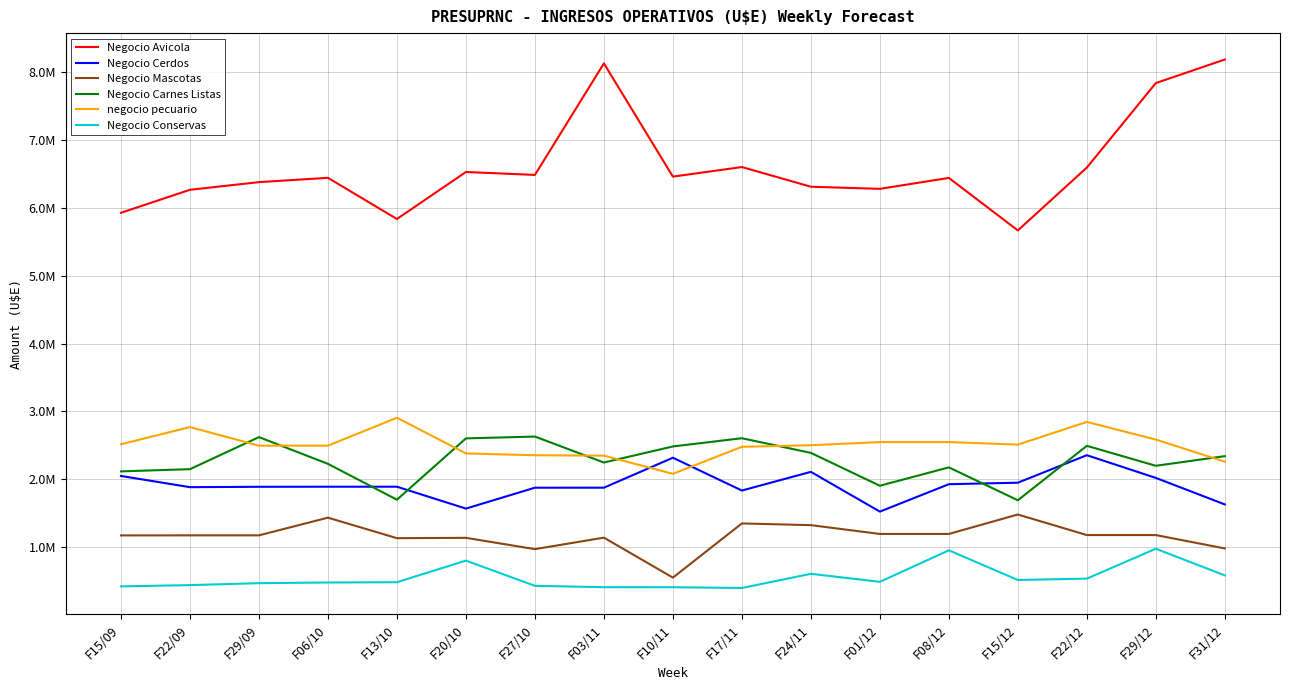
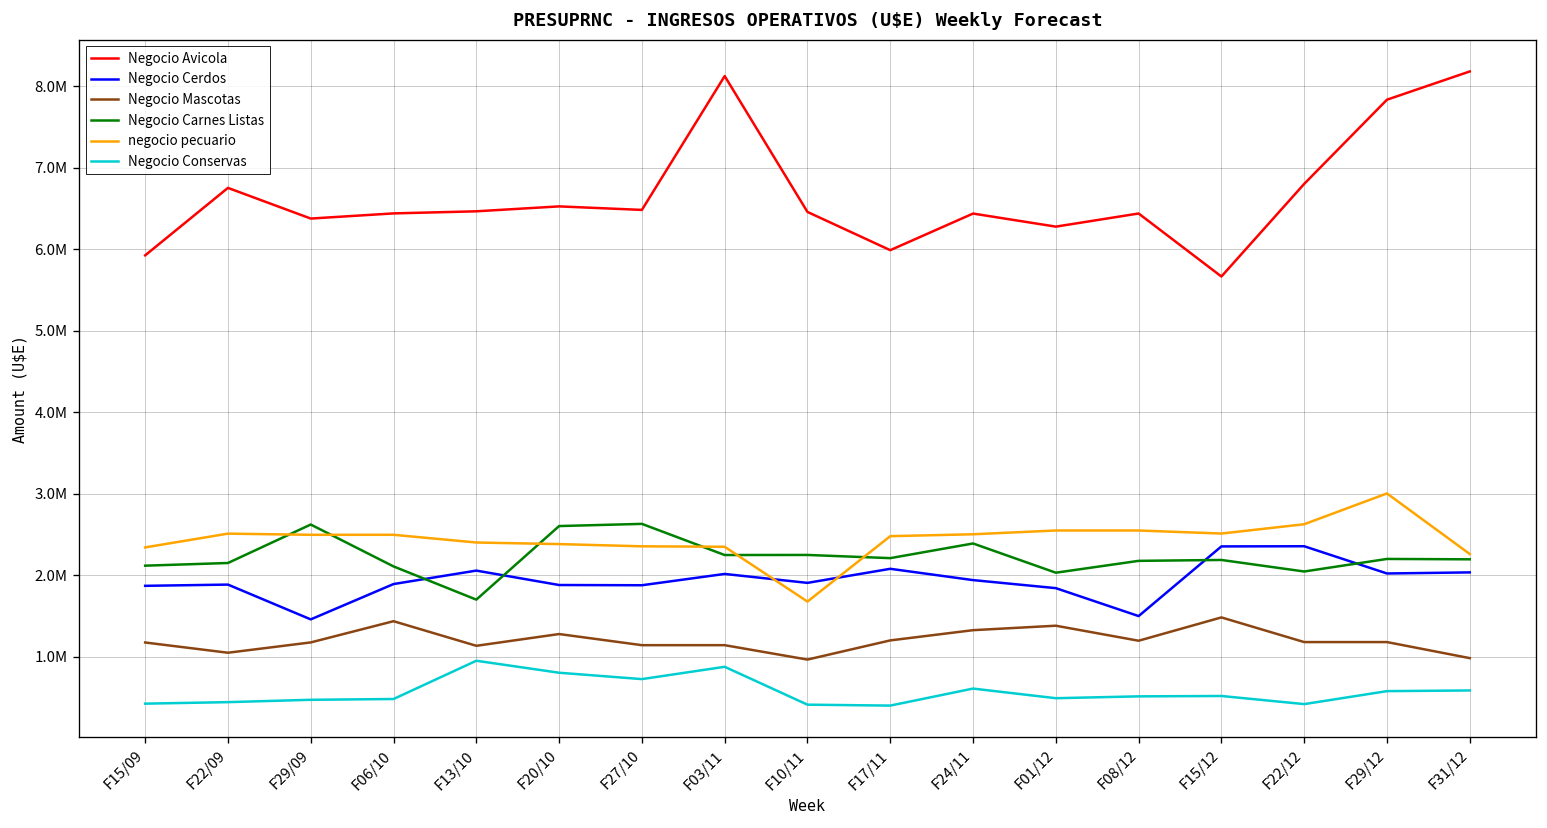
  {
    "Negocio Avicola": {
      "F15/09": 5900000,
-     "F22/09": 6300000,
+     "F22/09": 6800000,
      "F29/09": 6400000,
      "F06/10": 6400000,
-     "F13/10": 5800000,
+     "F13/10": 6500000,
      "F20/10": 6500000,
      "F27/10": 6500000,
      "F03/11": 8100000,
      "F10/11": 6500000,
-     "F17/11": 6600000,
-     "F24/11": 6300000,
+     "F17/11": 6000000,
+     "F24/11": 6400000,
      "F01/12": 6300000,
      "F08/12": 6400000,
      "F15/12": 5700000,
-     "F22/12": 6600000,
+     "F22/12": 6800000,
      "F29/12": 7800000,
      "F31/12": 8200000
    },
    "Negocio Cerdos": {
-     "F15/09": 2100000,
+     "F15/09": 1900000,
      "F22/09": 1900000,
-     "F29/09": 1900000,
+     "F29/09": 1500000,
      "F06/10": 1900000,
-     "F13/10": 1900000,
-     "F20/10": 1600000,
+     "F13/10": 2100000,
+     "F20/10": 1900000,
      "F27/10": 1900000,
-     "F03/11": 1900000,
-     "F10/11": 2300000,
-     "F17/11": 1800000,
-     "F24/11": 2100000,
-     "F01/12": 1500000,
-     "F08/12": 1900000,
-     "F15/12": 2000000,
+     "F03/11": 2000000,
+     "F10/11": 1900000,
+     "F17/11": 2100000,
+     "F24/11": 1900000,
+     "F01/12": 1800000,
+     "F08/12": 1500000,
+     "F15/12": 2400000,
      "F22/12": 2400000,
      "F29/12": 2000000,
-     "F31/12": 1600000
+     "F31/12": 2000000
    },
    "Negocio Mascotas": {
      "F15/09": 1200000,
-     "F22/09": 1200000,
+     "F22/09": 1100000,
      "F29/09": 1200000,
      "F06/10": 1400000,
      "F13/10": 1100000,
-     "F20/10": 1100000,
-     "F27/10": 1000000,
+     "F20/10": 1300000,
+     "F27/10": 1100000,
      "F03/11": 1100000,
-     "F10/11": 600000,
-     "F17/11": 1400000,
+     "F10/11": 1000000,
+     "F17/11": 1200000,
      "F24/11": 1300000,
-     "F01/12": 1200000,
+     "F01/12": 1400000,
      "F08/12": 1200000,
      "F15/12": 1500000,
      "F22/12": 1200000,
      "F29/12": 1200000,
      "F31/12": 1000000
    },
    "Negocio Carnes Listas": {
      "F15/09": 2100000,
      "F22/09": 2200000,
      "F29/09": 2600000,
-     "F06/10": 2200000,
+     "F06/10": 2100000,
      "F13/10": 1700000,
      "F20/10": 2600000,
      "F27/10": 2600000,
      "F03/11": 2200000,
-     "F10/11": 2500000,
-     "F17/11": 2600000,
+     "F10/11": 2200000,
+     "F17/11": 2200000,
      "F24/11": 2400000,
-     "F01/12": 1900000,
+     "F01/12": 2000000,
      "F08/12": 2200000,
-     "F15/12": 1700000,
-     "F22/12": 2500000,
+     "F15/12": 2200000,
+     "F22/12": 2000000,
      "F29/12": 2200000,
-     "F31/12": 2300000
+     "F31/12": 2200000
    },
    "negocio pecuario": {
-     "F15/09": 2500000,
-     "F22/09": 2800000,
+     "F15/09": 2300000,
+     "F22/09": 2500000,
      "F29/09": 2500000,
      "F06/10": 2500000,
-     "F13/10": 2900000,
+     "F13/10": 2400000,
      "F20/10": 2400000,
      "F27/10": 2400000,
      "F03/11": 2400000,
-     "F10/11": 2100000,
+     "F10/11": 1700000,
      "F17/11": 2500000,
      "F24/11": 2500000,
      "F01/12": 2500000,
      "F08/12": 2500000,
      "F15/12": 2500000,
-     "F22/12": 2800000,
-     "F29/12": 2600000,
+     "F22/12": 2600000,
+     "F29/12": 3000000,
      "F31/12": 2300000
    },
    "Negocio Conservas": {
      "F15/09": 400000,
      "F22/09": 400000,
      "F29/09": 500000,
      "F06/10": 500000,
-     "F13/10": 500000,
+     "F13/10": 1000000,
      "F20/10": 800000,
-     "F27/10": 400000,
-     "F03/11": 400000,
+     "F27/10": 700000,
+     "F03/11": 900000,
      "F10/11": 400000,
      "F17/11": 400000,
      "F24/11": 600000,
      "F01/12": 500000,
-     "F08/12": 1000000,
+     "F08/12": 500000,
      "F15/12": 500000,
-     "F22/12": 500000,
-     "F29/12": 1000000,
+     "F22/12": 400000,
+     "F29/12": 600000,
      "F31/12": 600000
    }
  }
